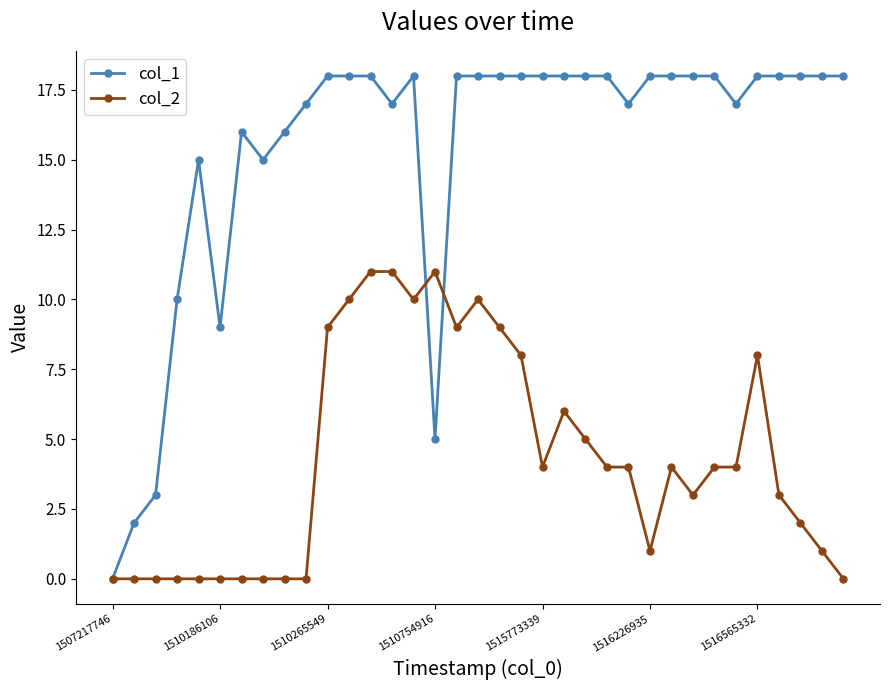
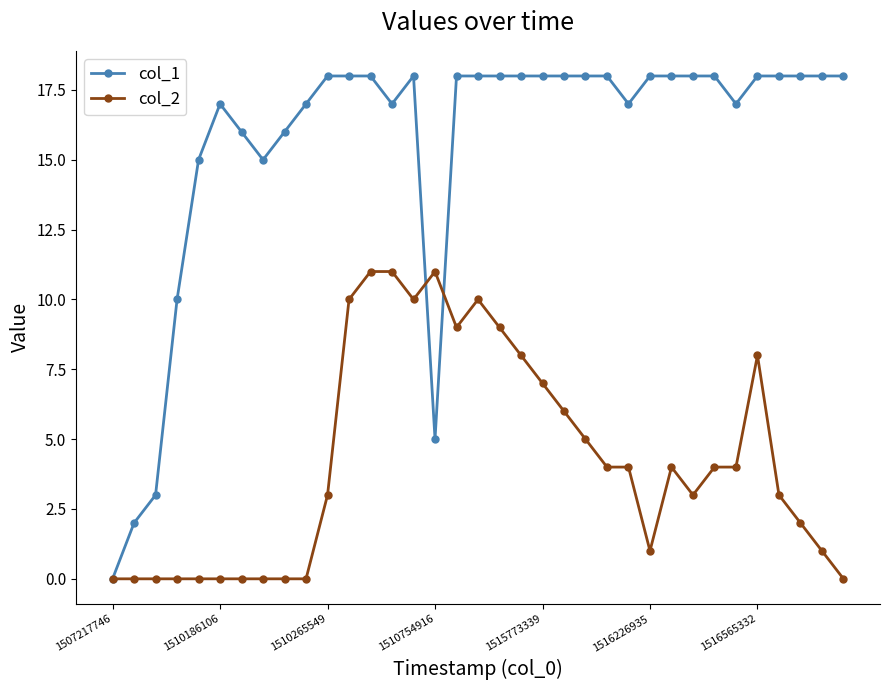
  {
    "col_1": {
-     "1510186106": 9,
+     "1510186106": 17,
      "1510265549": 18,
      "1510754916": 5,
      "1515773339": 18,
      "1516226935": 18,
      "1516565332": 18
    },
    "col_2": {
      "1510186106": 0,
-     "1510265549": 9,
+     "1510265549": 3,
      "1510754916": 11,
-     "1515773339": 4,
+     "1515773339": 7,
      "1516226935": 1,
      "1516565332": 8
    }
  }
